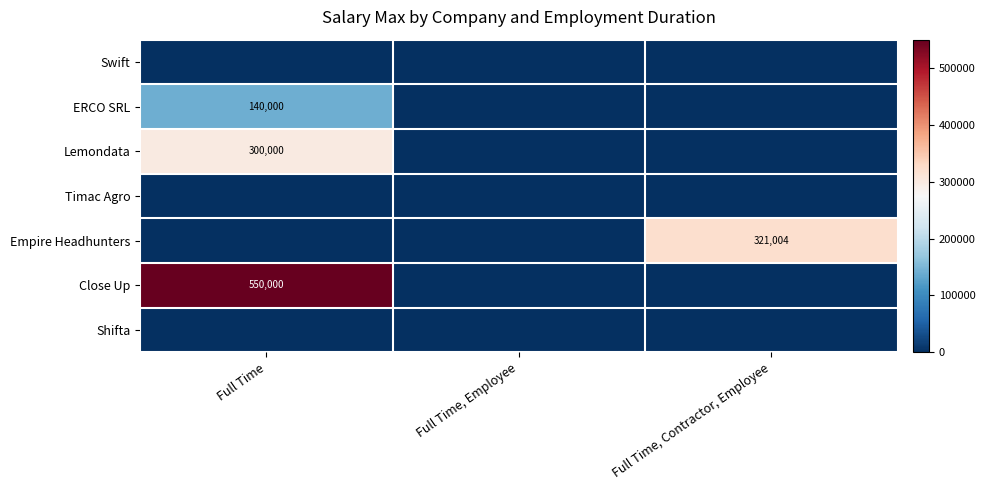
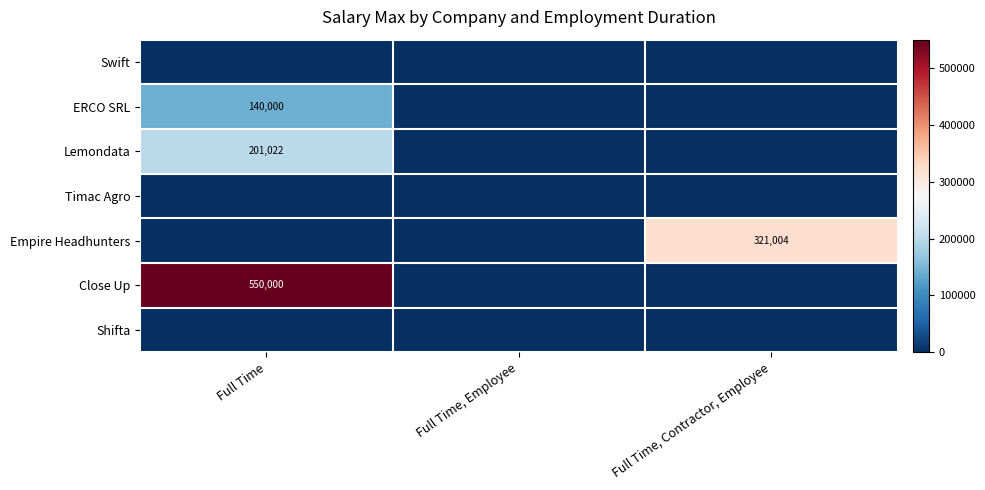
  {
    "ERCO SRL": {
      "Full Time": "140,000"
    },
    "Lemondata": {
-     "Full Time": "300,000"
+     "Full Time": "201,022"
    },
    "Empire Headhunters": {
      "Full Time, Contractor, Employee": "321,004"
    },
    "Close Up": {
      "Full Time": "550,000"
    }
  }
